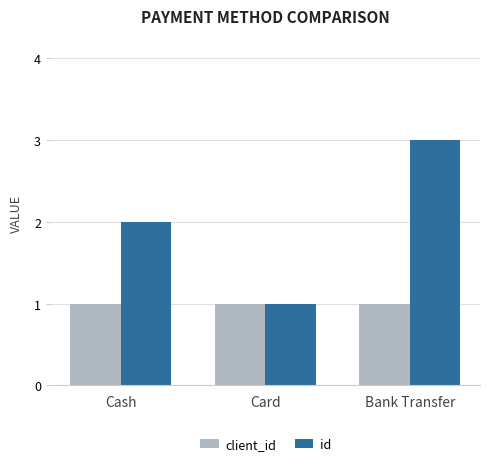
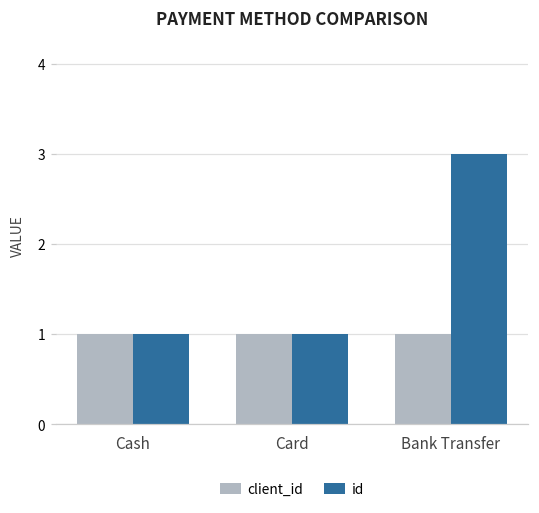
  {
    "client_id": {
      "Cash": 1,
      "Card": 1,
      "Bank Transfer": 1
    },
    "id": {
-     "Cash": 2,
+     "Cash": 1,
      "Card": 1,
      "Bank Transfer": 3
    }
  }
